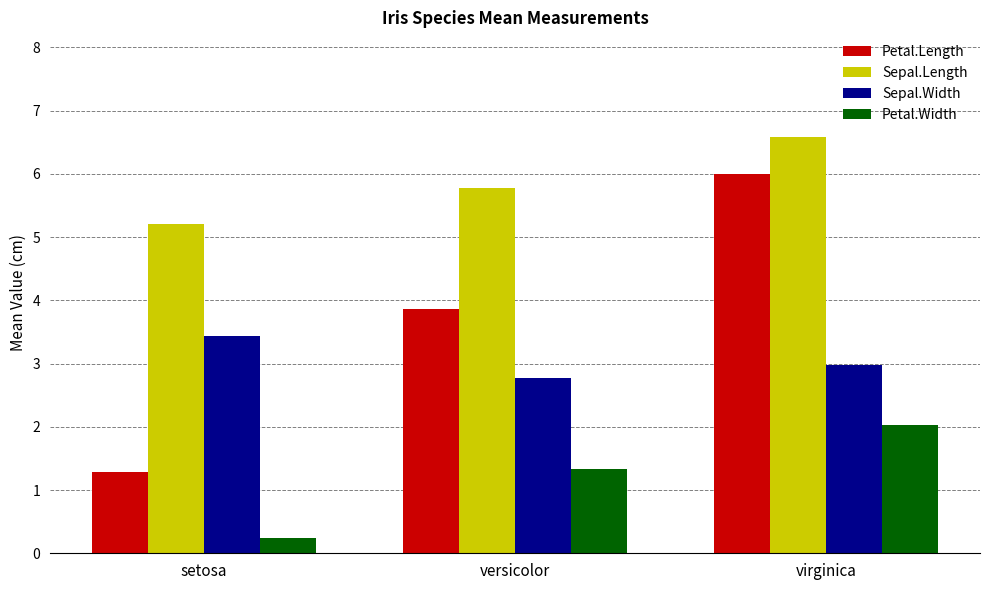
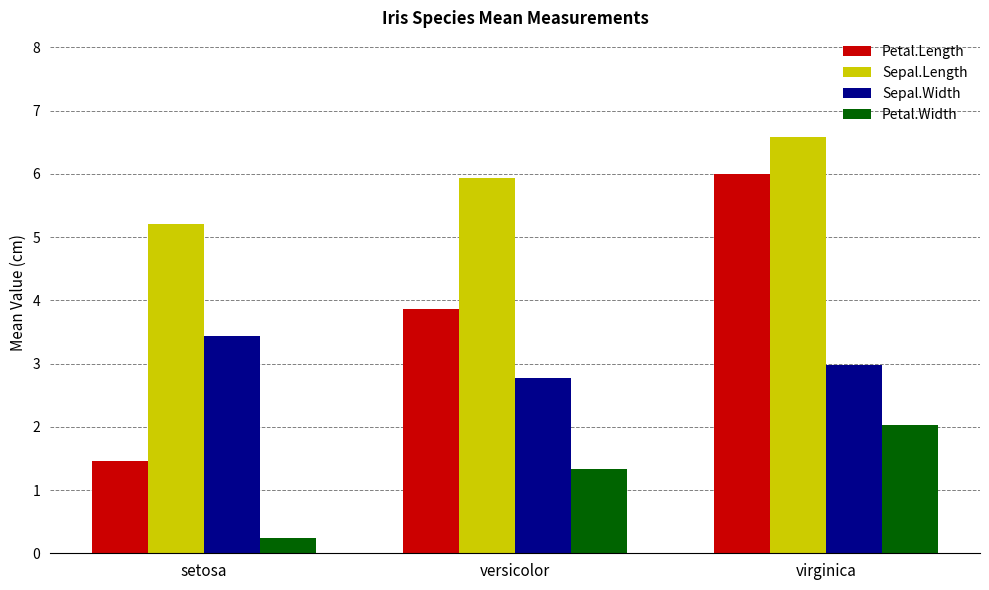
  {
    "Petal.Length": {
-     "setosa": 1.3,
+     "setosa": 1.5,
      "versicolor": 3.9,
      "virginica": 6.0
    },
    "Sepal.Length": {
      "setosa": 5.2,
-     "versicolor": 5.8,
+     "versicolor": 5.9,
      "virginica": 6.6
    },
    "Sepal.Width": {
      "setosa": 3.4,
      "versicolor": 2.8,
      "virginica": 3.0
    },
    "Petal.Width": {
      "setosa": 0.2,
      "versicolor": 1.3,
      "virginica": 2.0
    }
  }
